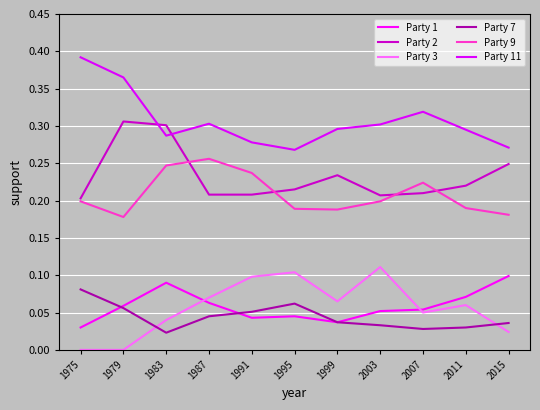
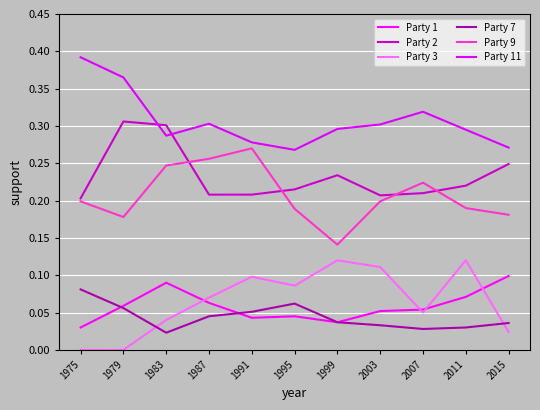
  {
    "Party 3": {
      "1975": 0.00,
      "1979": 0.00,
      "1983": 0.04,
      "1987": 0.07,
      "1991": 0.10,
-     "1995": 0.10,
-     "1999": 0.07,
+     "1995": 0.09,
+     "1999": 0.12,
      "2003": 0.11,
      "2007": 0.05,
-     "2011": 0.06,
+     "2011": 0.12,
      "2015": 0.02
    },
    "Party 9": {
      "1975": 0.20,
      "1979": 0.18,
      "1983": 0.25,
      "1987": 0.26,
-     "1991": 0.24,
+     "1991": 0.27,
      "1995": 0.19,
-     "1999": 0.19,
+     "1999": 0.14,
      "2003": 0.20,
      "2007": 0.22,
      "2011": 0.19,
      "2015": 0.18
    }
  }
